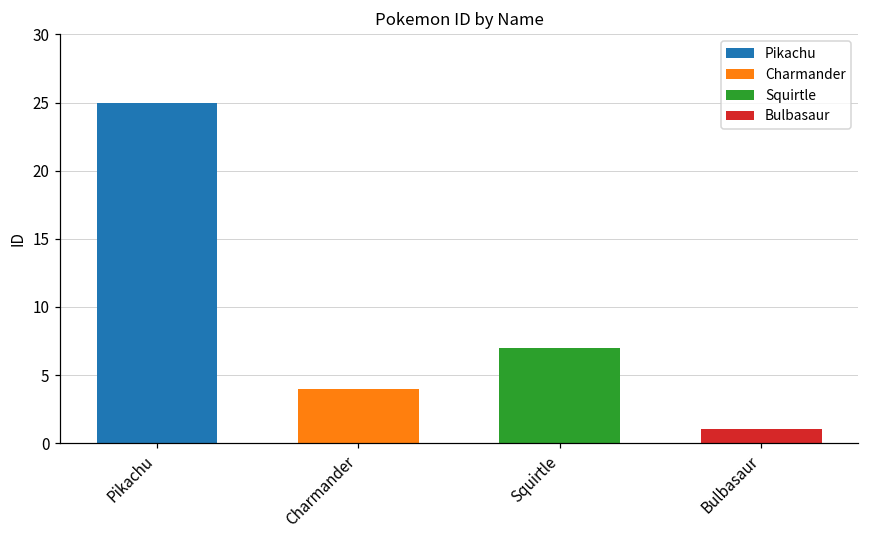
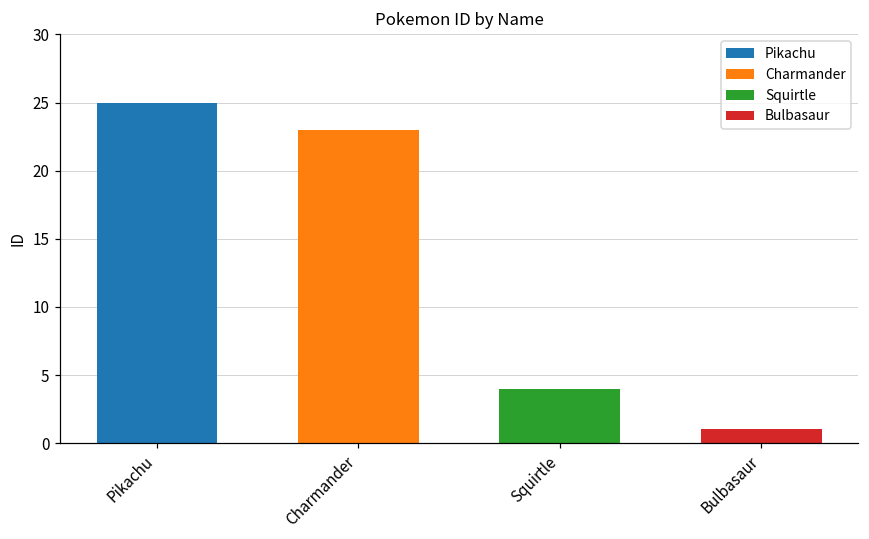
  {
    "Charmander": {
-     "Charmander": 4
+     "Charmander": 23
    },
    "Squirtle": {
-     "Squirtle": 7
+     "Squirtle": 4
    },
    "Bulbasaur": {
      "Bulbasaur": 1
    }
  }
